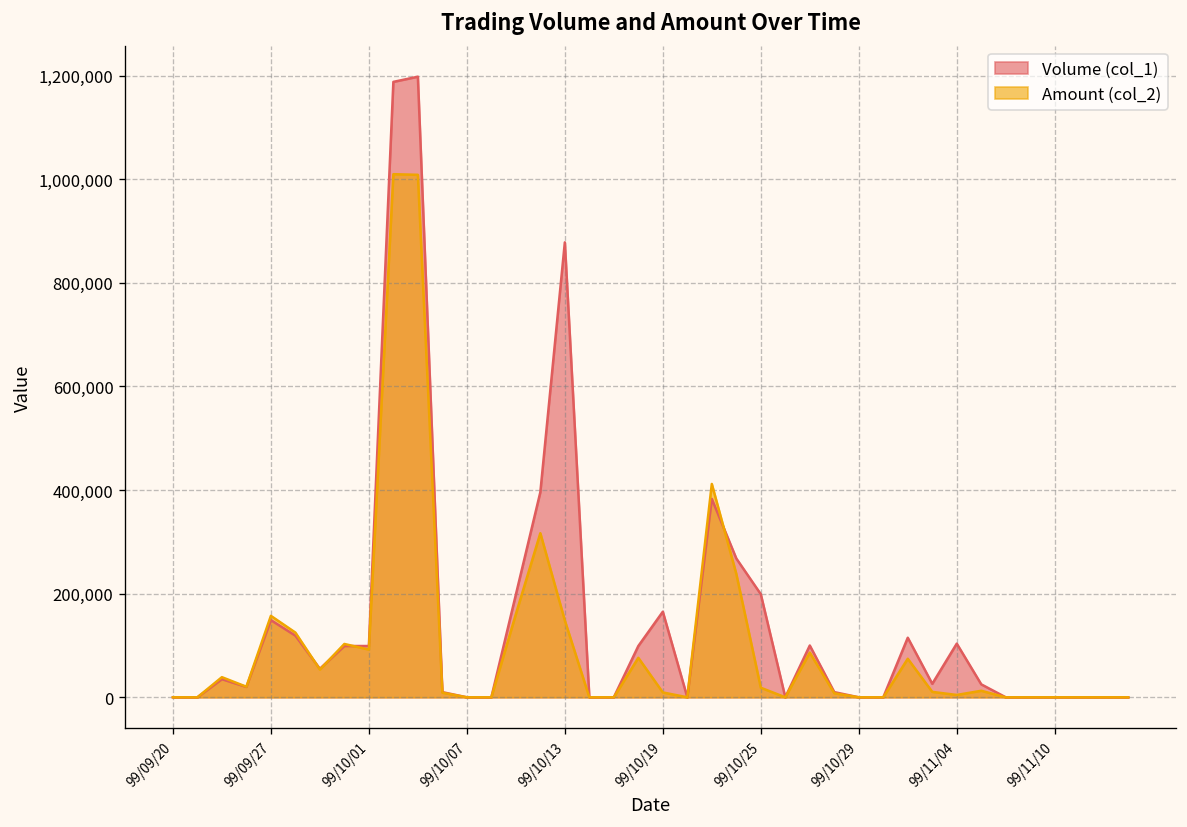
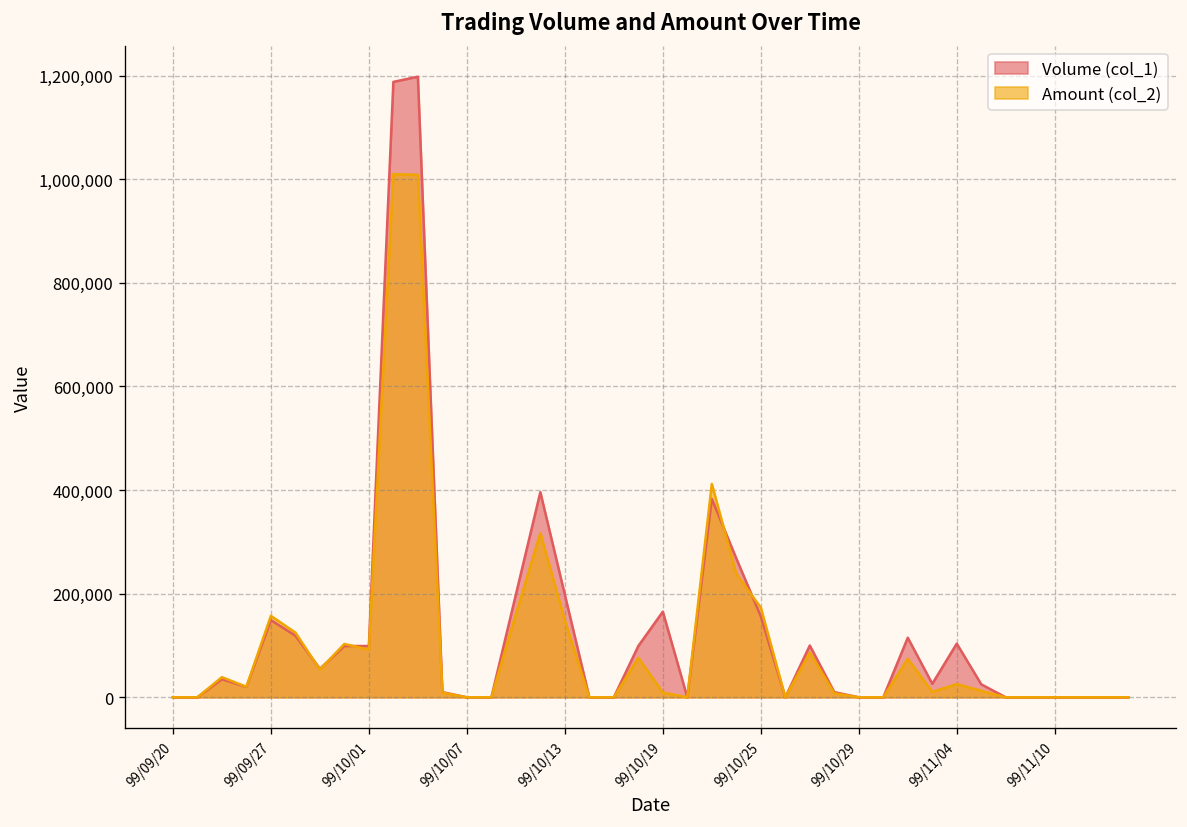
  {
    "Volume (col_1)": {
      "99/09/27": "150,000",
      "99/10/01": "100,000",
-     "99/10/13": "880,000",
+     "99/10/13": "200,000",
      "99/10/19": "170,000",
-     "99/10/25": "200,000",
+     "99/10/25": "160,000",
      "99/11/04": "100,000"
    },
    "Amount (col_2)": {
      "99/09/27": "160,000",
      "99/10/01": "90,000",
      "99/10/13": "150,000",
      "99/10/19": "10,000",
-     "99/10/25": "20,000",
-     "99/11/04": "0"
+     "99/10/25": "170,000",
+     "99/11/04": "30,000"
    }
  }
